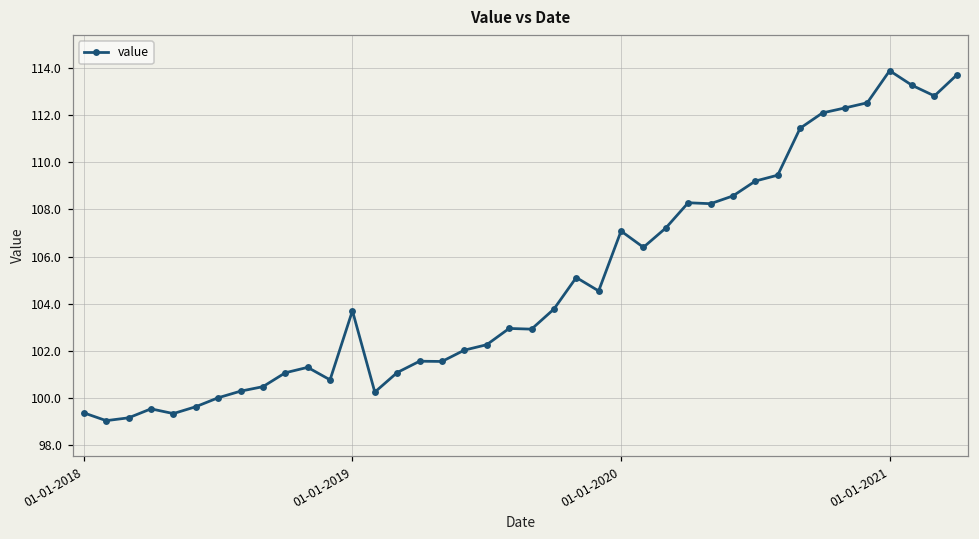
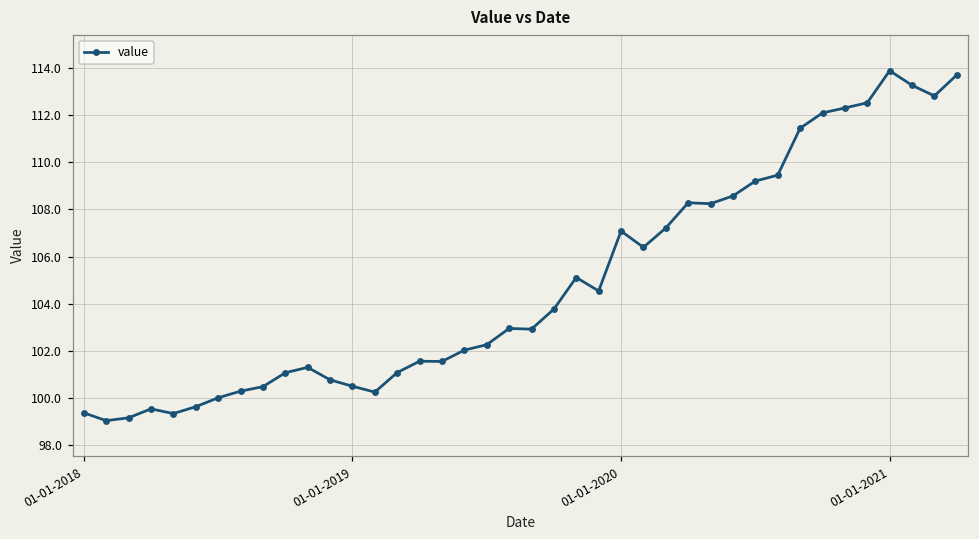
  {
    "01-01-2018": 99.4,
-   "01-01-2019": 103.7,
+   "01-01-2019": 100.5,
    "01-01-2020": 107.1,
    "01-01-2021": 113.9
  }
